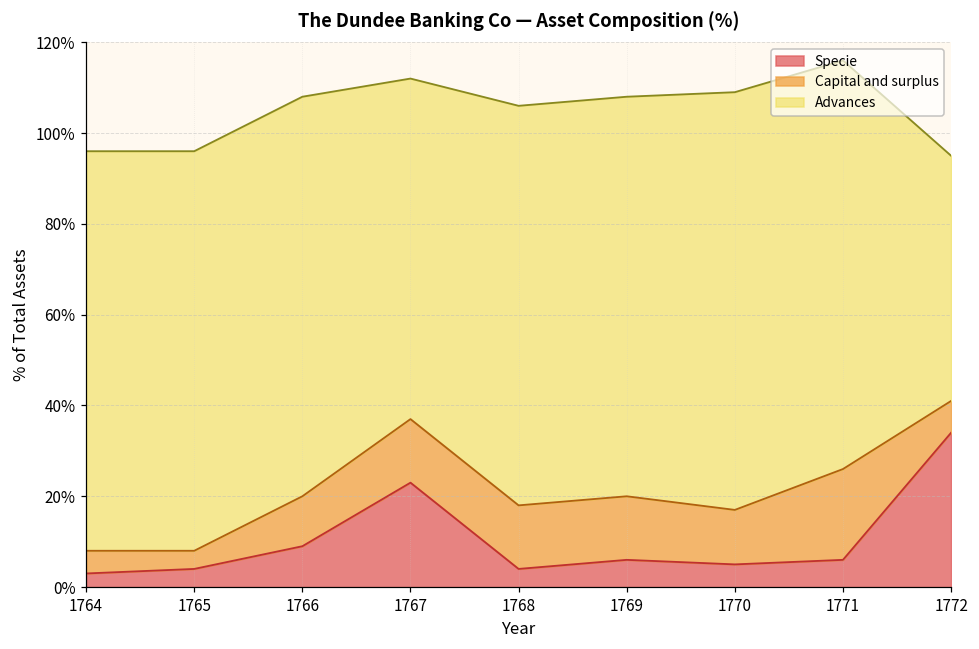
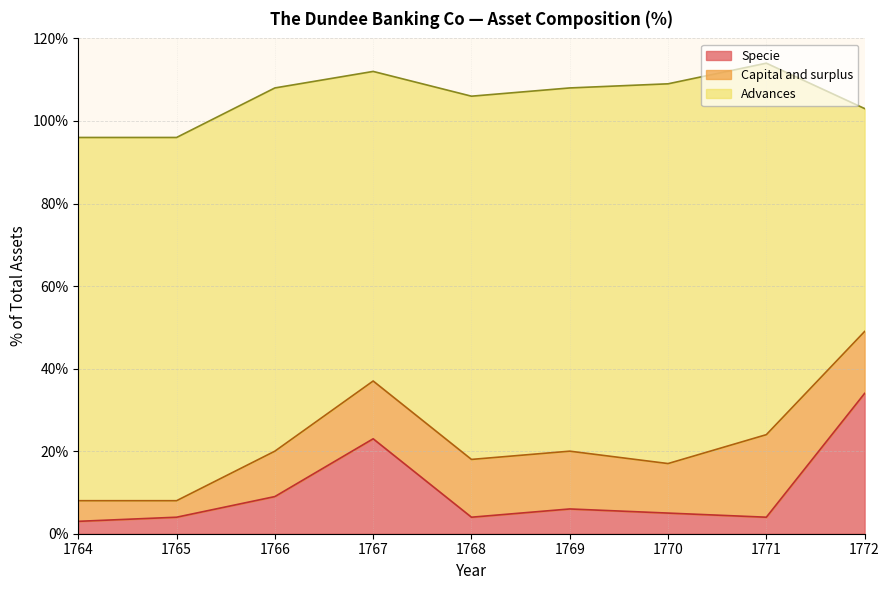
  {
    "Specie": {
      "1764": "3%",
      "1765": "4%",
      "1766": "9%",
      "1767": "23%",
      "1768": "4%",
      "1769": "6%",
      "1770": "5%",
-     "1771": "6%",
+     "1771": "4%",
      "1772": "34%"
    },
    "Capital and surplus": {
      "1764": "5%",
      "1765": "4%",
      "1766": "11%",
      "1767": "14%",
      "1768": "14%",
      "1769": "14%",
      "1770": "12%",
      "1771": "20%",
-     "1772": "7%"
+     "1772": "15%"
    },
    "Advances": {
      "1764": "88%",
      "1765": "88%",
      "1766": "88%",
      "1767": "75%",
      "1768": "88%",
      "1769": "88%",
      "1770": "92%",
      "1772": "54%"
    }
  }
